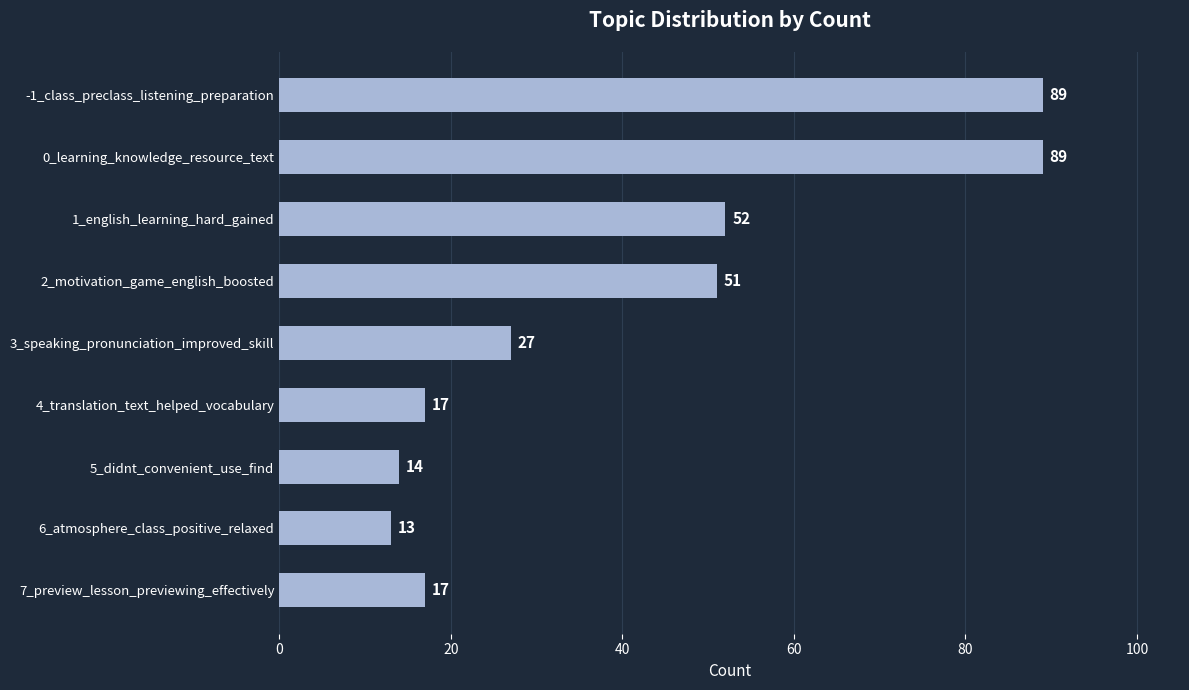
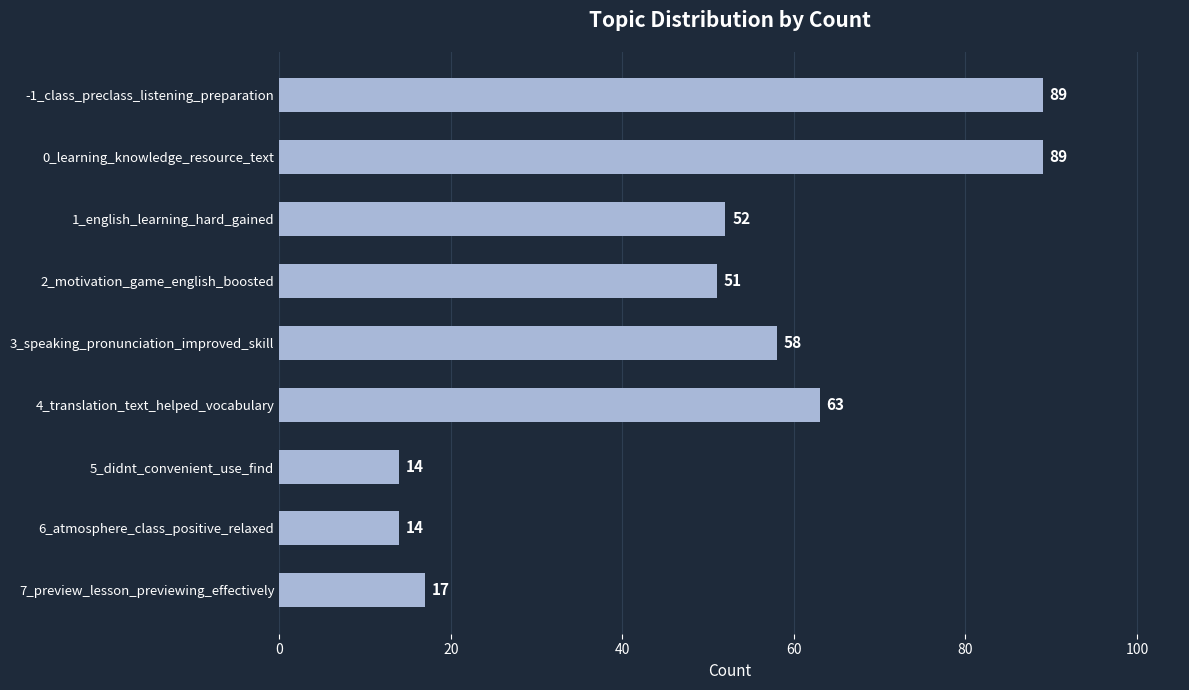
  {
    "-1_class_preclass_listening_preparation": 89,
    "0_learning_knowledge_resource_text": 89,
    "1_english_learning_hard_gained": 52,
    "2_motivation_game_english_boosted": 51,
-   "3_speaking_pronunciation_improved_skill": 27,
-   "4_translation_text_helped_vocabulary": 17,
+   "3_speaking_pronunciation_improved_skill": 58,
+   "4_translation_text_helped_vocabulary": 63,
    "5_didnt_convenient_use_find": 14,
-   "6_atmosphere_class_positive_relaxed": 13,
+   "6_atmosphere_class_positive_relaxed": 14,
    "7_preview_lesson_previewing_effectively": 17
  }
